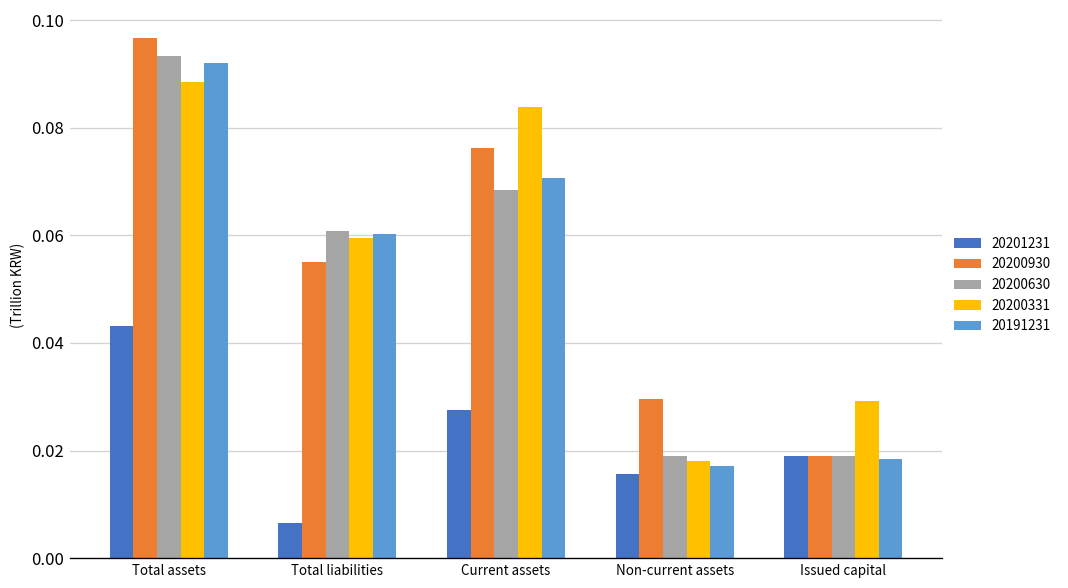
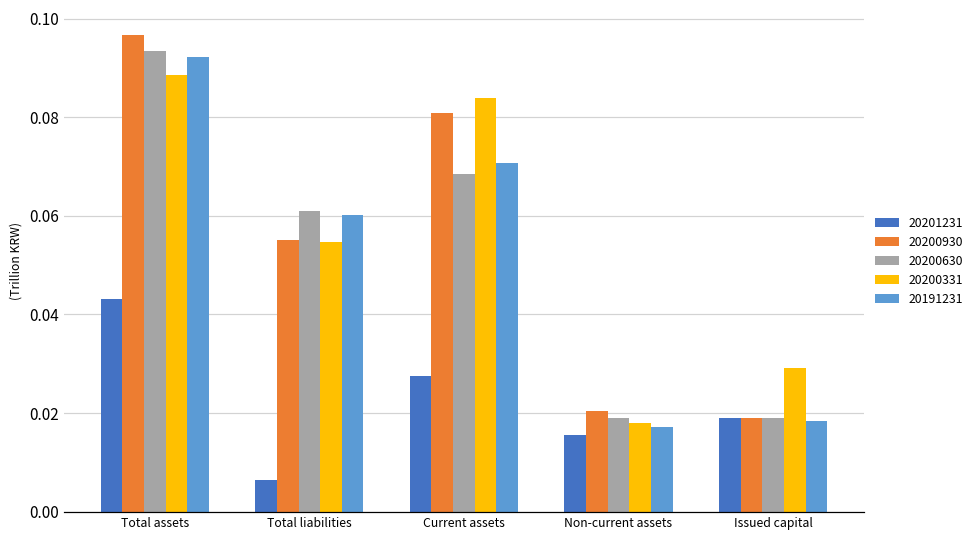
  {
    "20200930": {
      "Total assets": 0.097,
      "Total liabilities": 0.055,
-     "Current assets": 0.076,
-     "Non-current assets": 0.030,
+     "Current assets": 0.081,
+     "Non-current assets": 0.020,
      "Issued capital": 0.019
    },
    "20200630": {
      "Total assets": 0.093,
      "Total liabilities": 0.061,
      "Current assets": 0.068,
      "Non-current assets": 0.019,
      "Issued capital": 0.019
    },
    "20200331": {
      "Total assets": 0.088,
-     "Total liabilities": 0.060,
+     "Total liabilities": 0.055,
      "Current assets": 0.084,
      "Non-current assets": 0.018,
      "Issued capital": 0.029
    }
  }
